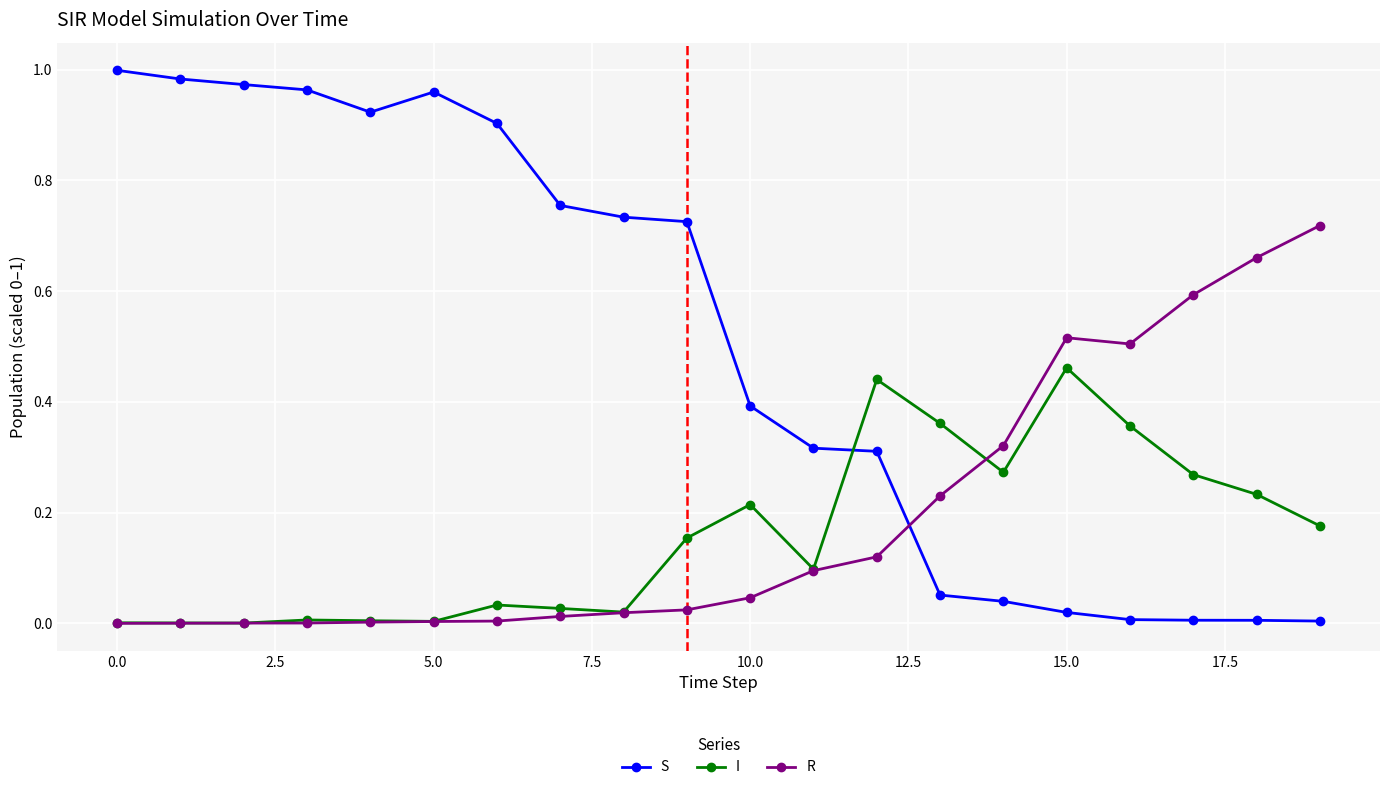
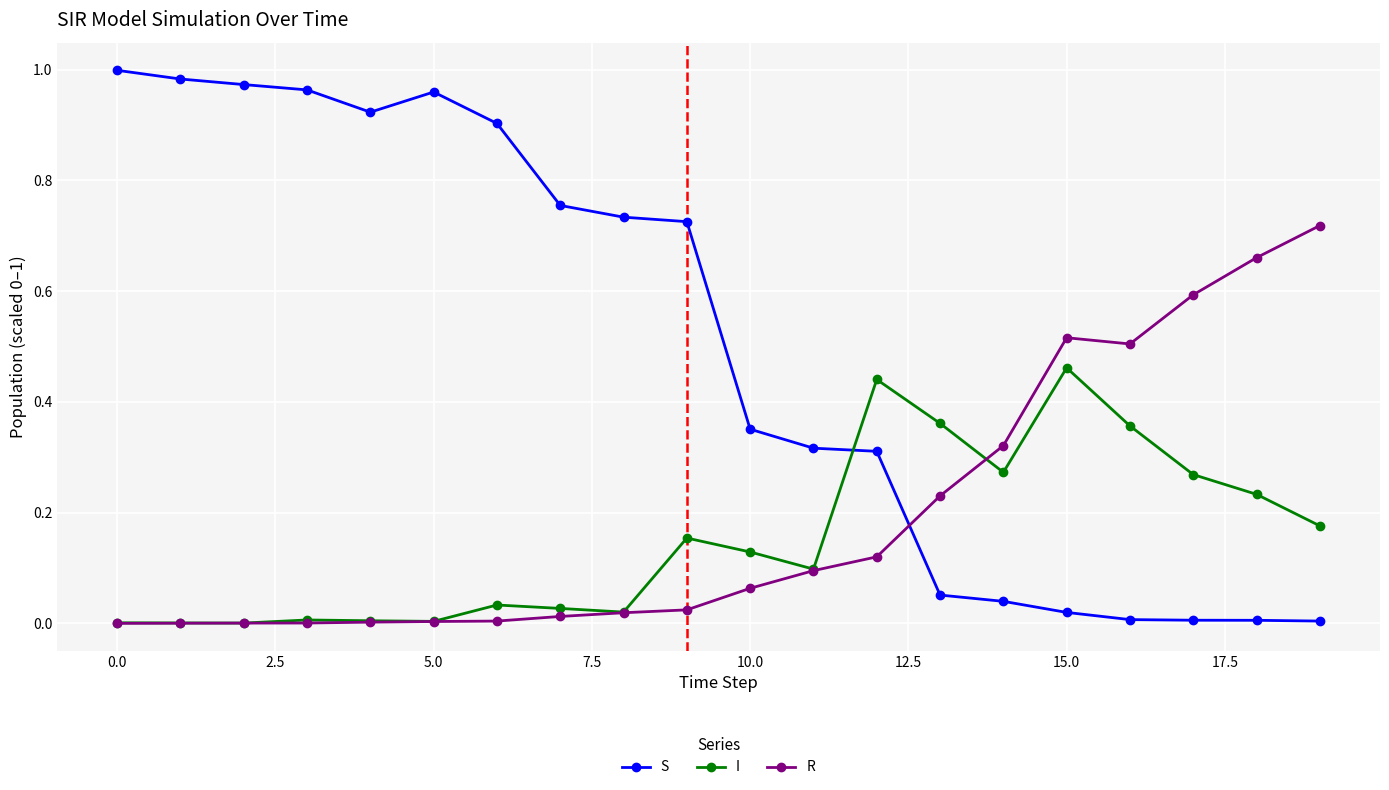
  {
    "S": {
      "0.0": 1.00,
      "5.0": 0.96,
-     "10.0": 0.39,
+     "10.0": 0.35,
      "15.0": 0.02
    },
    "I": {
-     "10.0": 0.21,
+     "10.0": 0.13,
      "15.0": 0.46
    },
    "R": {
-     "10.0": 0.05,
+     "10.0": 0.06,
      "15.0": 0.52
    }
  }
